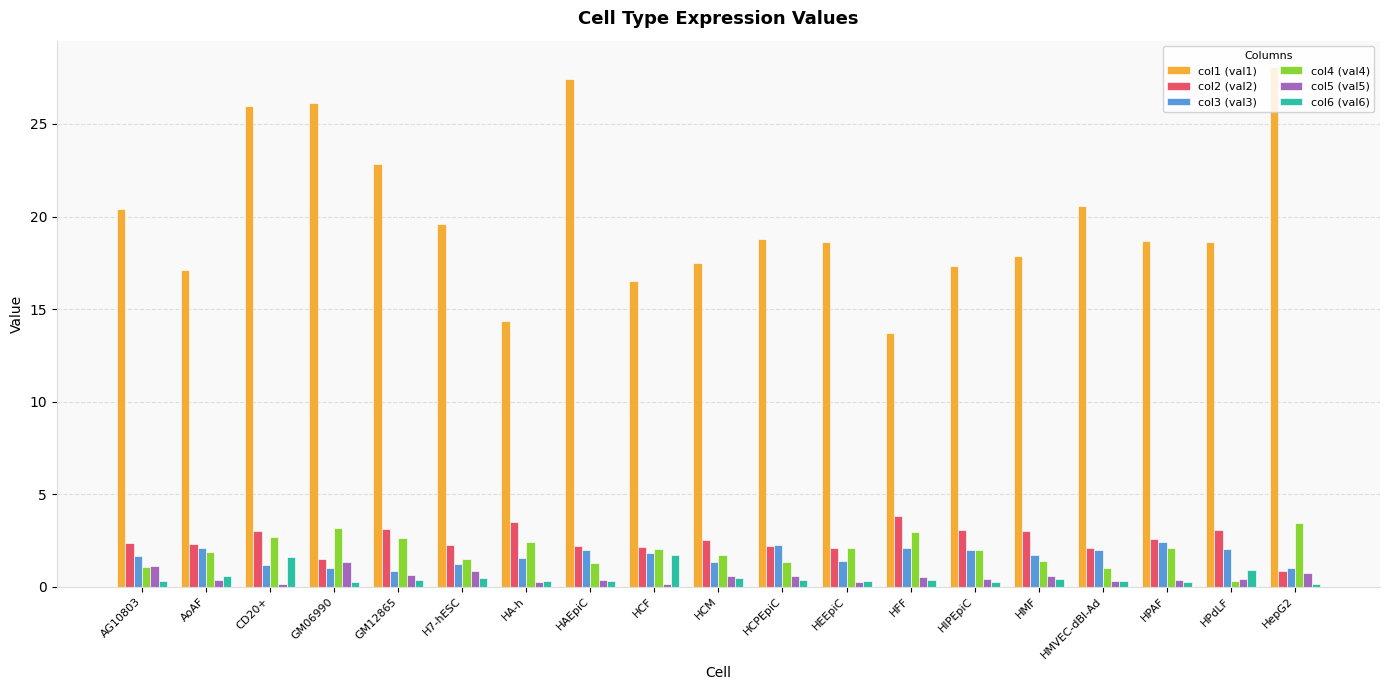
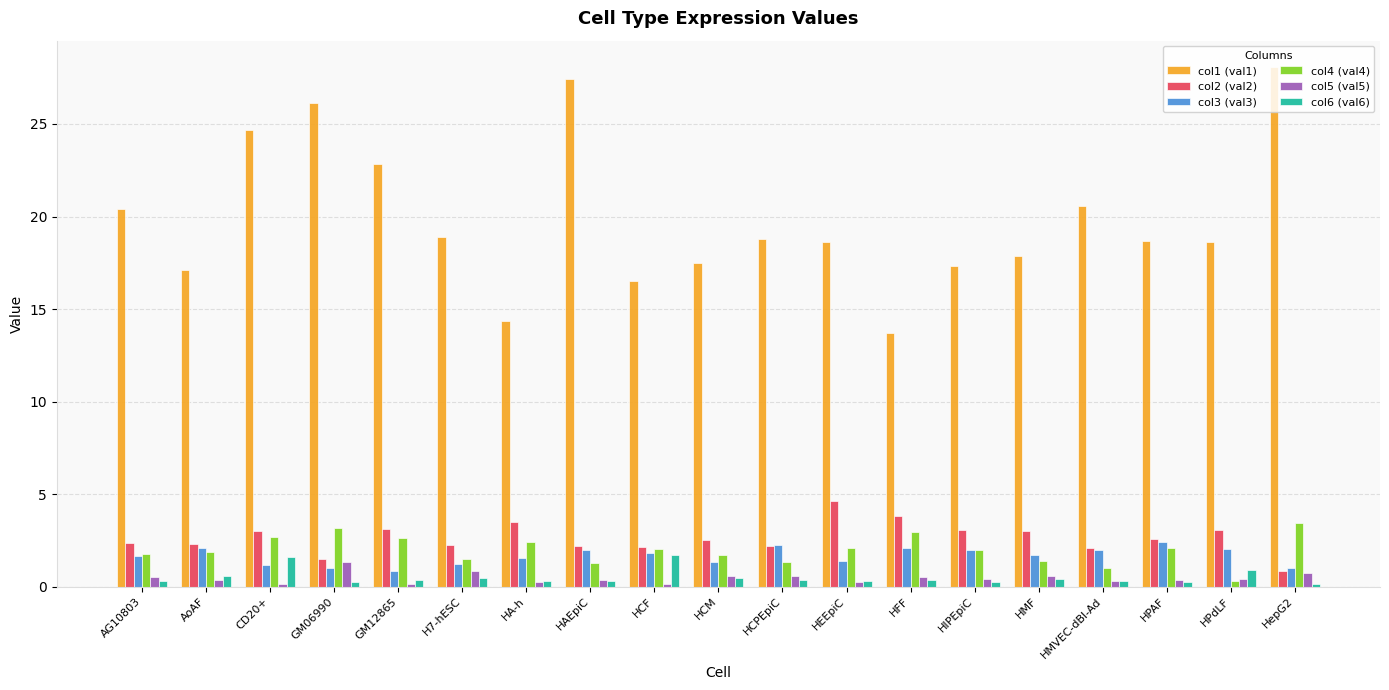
  {
    "col1 (val1)": {
      "AG10803": 20.4,
      "AoAF": 17.1,
-     "CD20+": 25.9,
+     "CD20+": 24.7,
      "GM06990": 26.1,
      "GM12865": 22.8,
-     "H7-hESC": 19.6,
+     "H7-hESC": 18.9,
      "HA-h": 14.3,
      "HAEpiC": 27.5,
      "HCF": 16.5,
      "HCM": 17.5,
      "HCPEpiC": 18.8,
      "HEEpiC": 18.6,
      "HFF": 13.7,
      "HIPEpiC": 17.4,
      "HMF": 17.9,
      "HMVEC-dBl-Ad": 20.6,
      "HPAF": 18.7,
      "HPdLF": 18.6
    },
    "col2 (val2)": {
      "AG10803": 2.4,
      "AoAF": 2.3,
      "CD20+": 3.0,
      "GM06990": 1.5,
      "GM12865": 3.1,
      "H7-hESC": 2.3,
      "HA-h": 3.5,
      "HAEpiC": 2.2,
      "HCF": 2.2,
      "HCM": 2.5,
      "HCPEpiC": 2.2,
-     "HEEpiC": 2.1,
+     "HEEpiC": 4.6,
      "HFF": 3.8,
      "HIPEpiC": 3.1,
      "HMF": 3.0,
      "HMVEC-dBl-Ad": 2.1,
      "HPAF": 2.6,
      "HPdLF": 3.1,
      "HepG2": 0.9
    },
    "col3 (val3)": {
      "AG10803": 1.7,
      "AoAF": 2.1,
      "CD20+": 1.2,
      "GM06990": 1.0,
      "GM12865": 0.8,
      "H7-hESC": 1.2,
      "HA-h": 1.6,
      "HAEpiC": 2.0,
      "HCF": 1.8,
      "HCM": 1.3,
      "HCPEpiC": 2.3,
      "HEEpiC": 1.4,
      "HFF": 2.1,
      "HIPEpiC": 2.0,
      "HMF": 1.7,
      "HMVEC-dBl-Ad": 2.0,
      "HPAF": 2.4,
      "HPdLF": 2.0,
      "HepG2": 1.0
    },
    "col4 (val4)": {
-     "AG10803": 1.1,
+     "AG10803": 1.7,
      "AoAF": 1.9,
      "CD20+": 2.7,
      "GM06990": 3.2,
      "GM12865": 2.6,
      "H7-hESC": 1.5,
      "HA-h": 2.4,
      "HAEpiC": 1.3,
      "HCF": 2.0,
      "HCM": 1.7,
      "HCPEpiC": 1.4,
      "HEEpiC": 2.1,
      "HFF": 3.0,
      "HIPEpiC": 2.0,
      "HMF": 1.4,
      "HMVEC-dBl-Ad": 1.0,
      "HPAF": 2.1,
      "HPdLF": 0.3,
      "HepG2": 3.4
    },
    "col5 (val5)": {
-     "AG10803": 1.1,
+     "AG10803": 0.5,
      "AoAF": 0.4,
      "CD20+": 0.1,
      "GM06990": 1.3,
-     "GM12865": 0.6,
+     "GM12865": 0.1,
      "H7-hESC": 0.8,
      "HA-h": 0.2,
      "HAEpiC": 0.4,
      "HCM": 0.6,
      "HCPEpiC": 0.6,
      "HEEpiC": 0.3,
      "HFF": 0.5,
      "HIPEpiC": 0.4,
      "HMF": 0.6,
      "HMVEC-dBl-Ad": 0.3,
      "HPAF": 0.4,
      "HPdLF": 0.4,
      "HepG2": 0.8
    },
    "col6 (val6)": {
      "AG10803": 0.3,
      "AoAF": 0.6,
      "CD20+": 1.6,
      "GM06990": 0.3,
      "GM12865": 0.3,
      "H7-hESC": 0.5,
      "HA-h": 0.3,
      "HAEpiC": 0.3,
      "HCF": 1.7,
      "HCM": 0.4,
      "HCPEpiC": 0.4,
      "HEEpiC": 0.3,
      "HFF": 0.4,
      "HIPEpiC": 0.2,
      "HMF": 0.4,
      "HMVEC-dBl-Ad": 0.3,
      "HPAF": 0.3,
      "HPdLF": 0.9,
      "HepG2": 0.2
    }
  }
